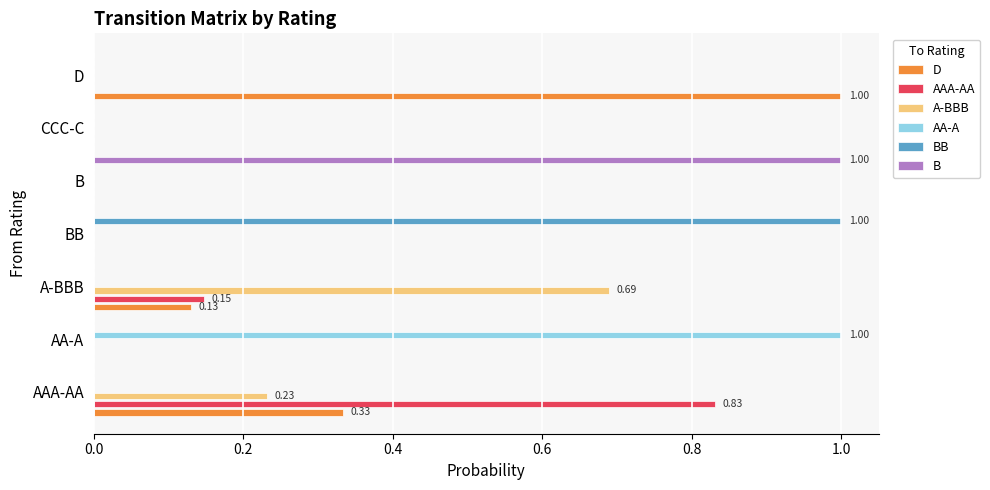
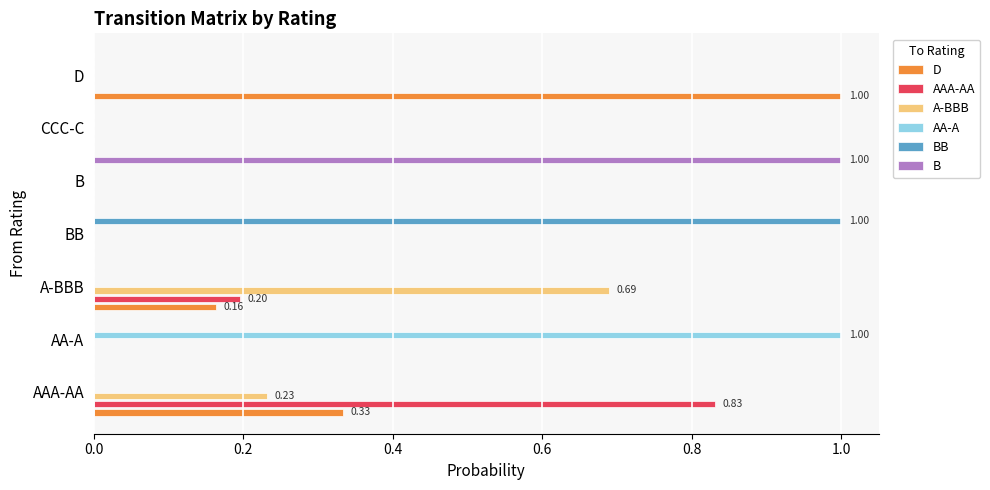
  {
    "D": {
      "D": 1.00,
-     "A-BBB": 0.13,
+     "A-BBB": 0.16,
      "AAA-AA": 0.33
    },
    "AAA-AA": {
-     "A-BBB": 0.15,
+     "A-BBB": 0.20,
      "AAA-AA": 0.83
    },
    "A-BBB": {
      "A-BBB": 0.69,
      "AAA-AA": 0.23
    },
    "AA-A": {
      "AA-A": 1.00
    },
    "BB": {
      "BB": 1.00
    },
    "B": {
      "B": 1.00
    }
  }
